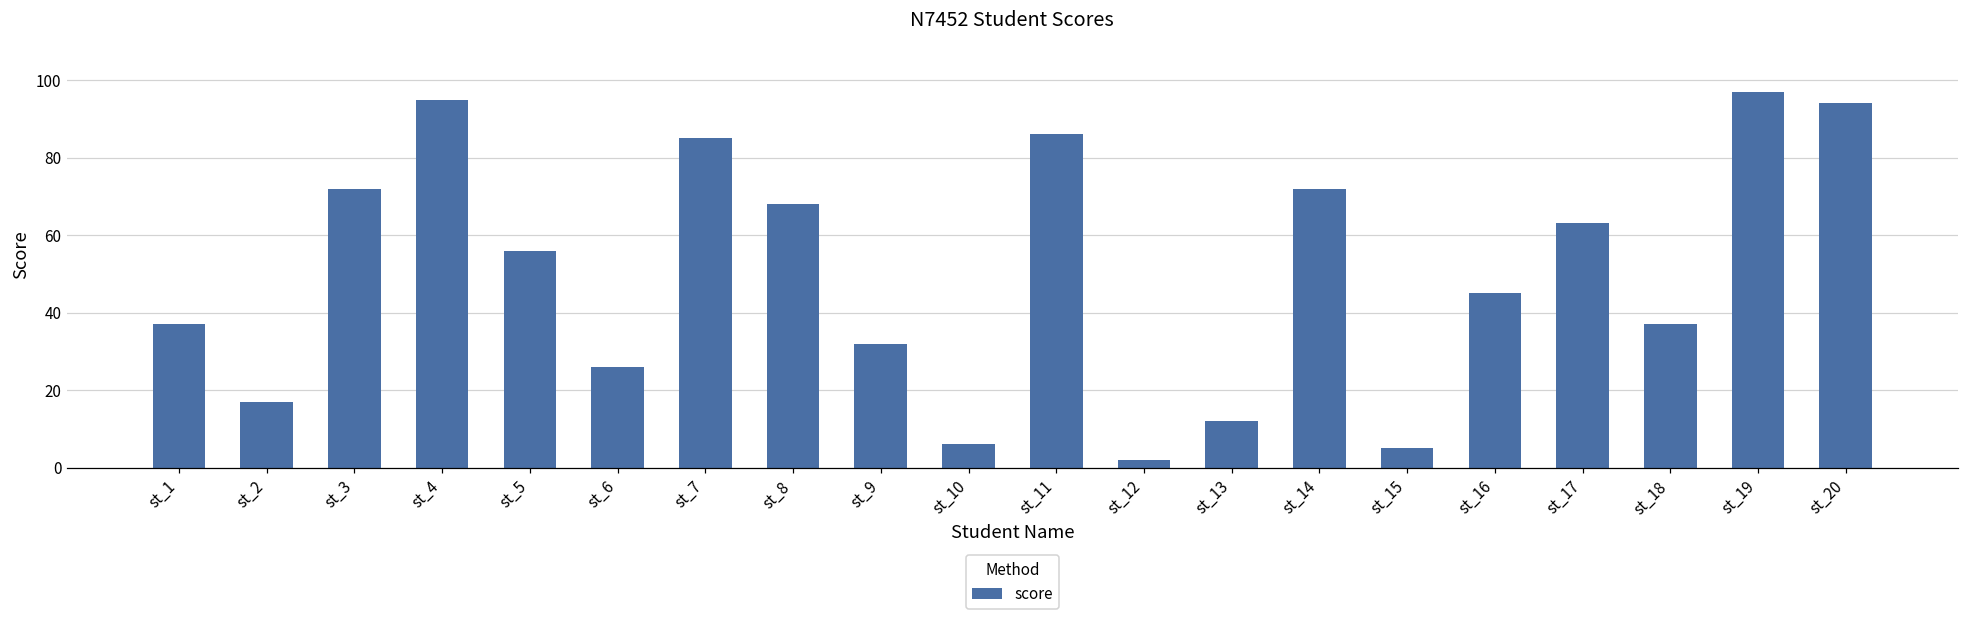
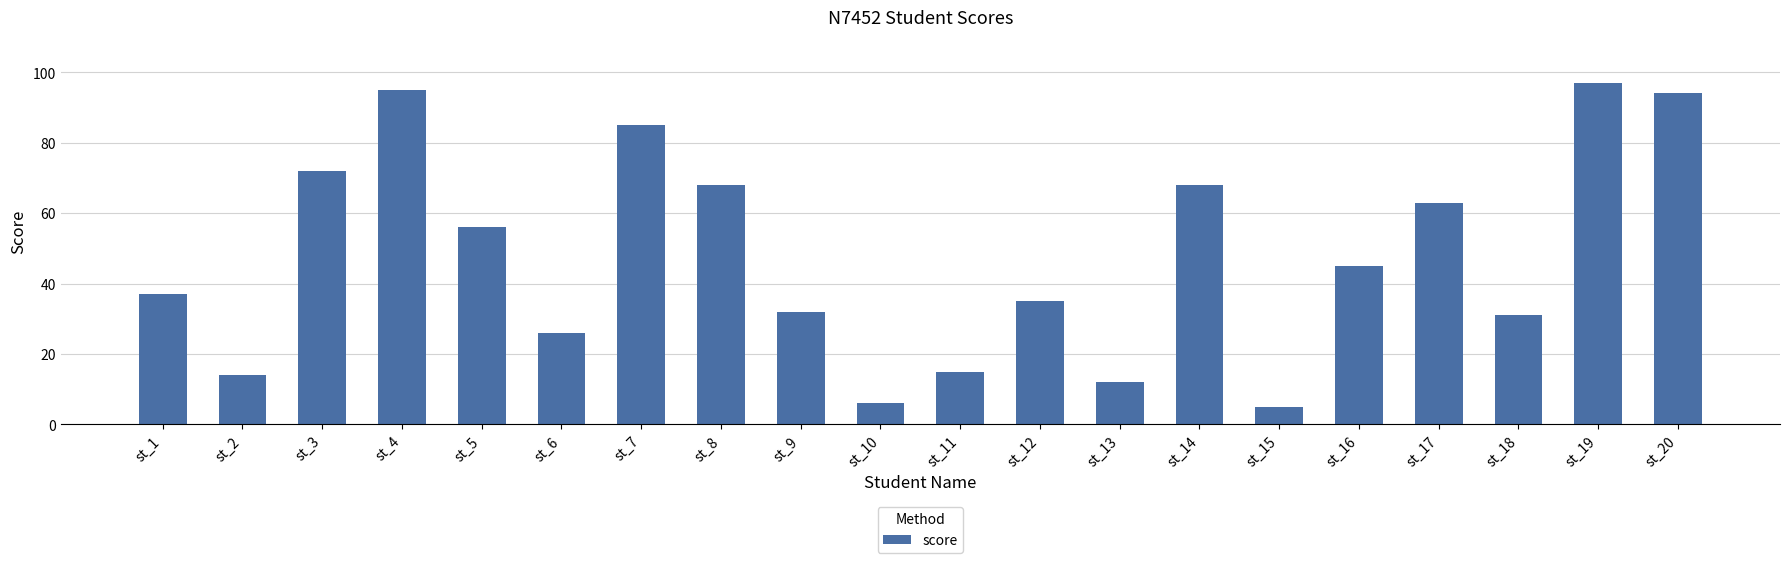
  {
    "st_1": 37,
-   "st_2": 17,
+   "st_2": 14,
    "st_3": 72,
    "st_4": 95,
    "st_5": 56,
    "st_6": 26,
    "st_7": 85,
    "st_8": 68,
    "st_9": 32,
    "st_10": 6,
-   "st_11": 86,
-   "st_12": 2,
+   "st_11": 15,
+   "st_12": 35,
    "st_13": 12,
-   "st_14": 72,
+   "st_14": 68,
    "st_15": 5,
    "st_16": 45,
    "st_17": 63,
-   "st_18": 37,
+   "st_18": 31,
    "st_19": 97,
    "st_20": 94
  }
